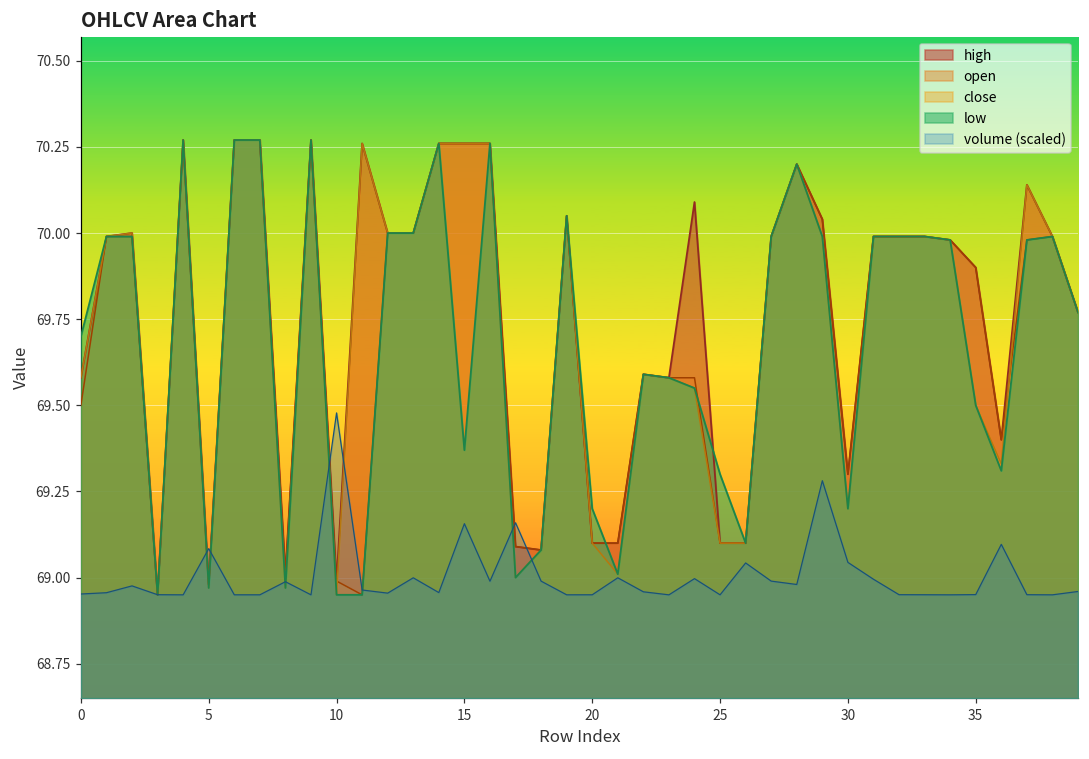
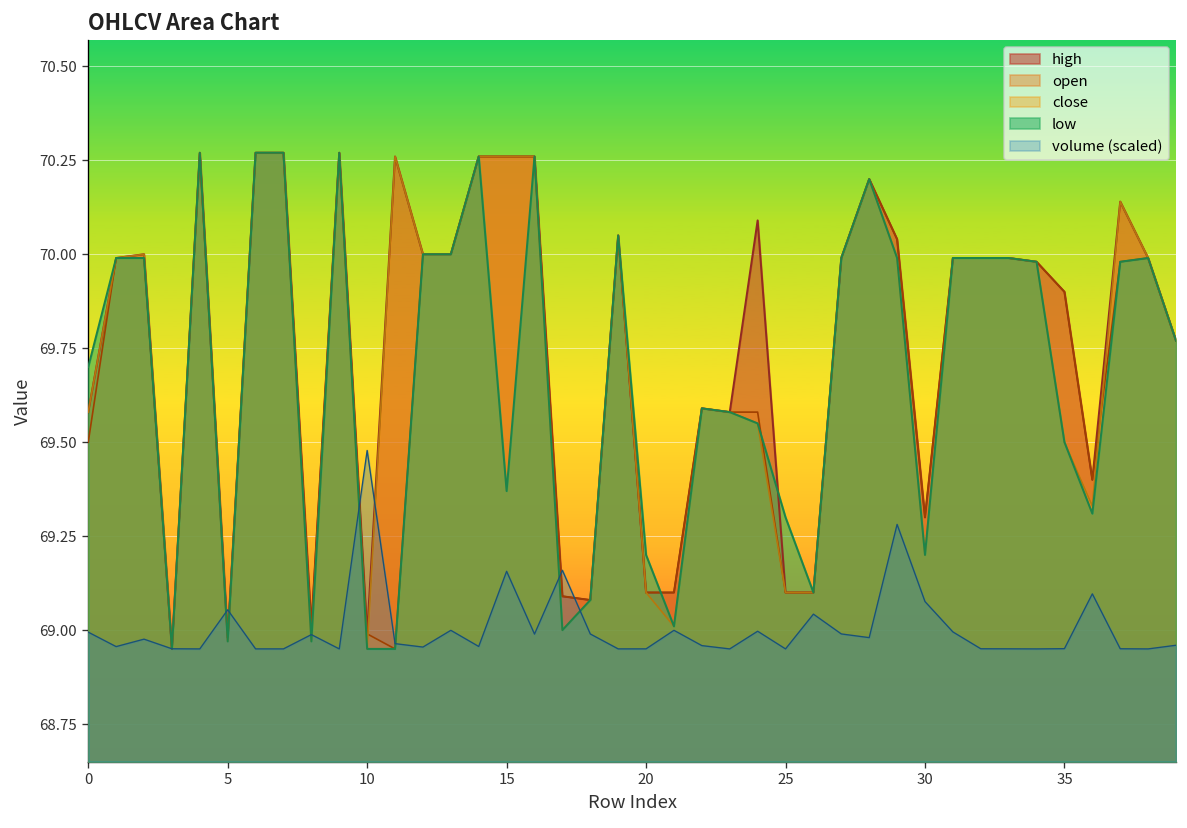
  {
    "low": {
      "0": 69.70,
      "15": 69.37,
      "20": 69.20,
      "25": 69.30
    },
    "volume (scaled)": {
-     "0": 68.95,
-     "5": 69.08,
+     "0": 68.99,
+     "5": 69.05,
      "10": 69.48,
      "15": 69.16,
      "20": 68.95,
      "25": 68.95,
-     "30": 69.04,
+     "30": 69.08,
      "35": 68.95
    }
  }
